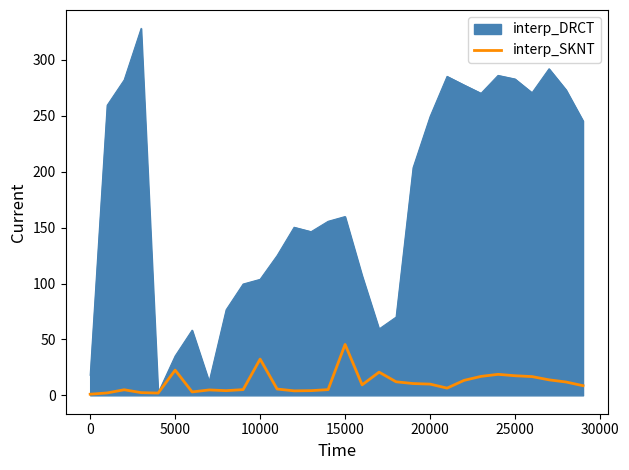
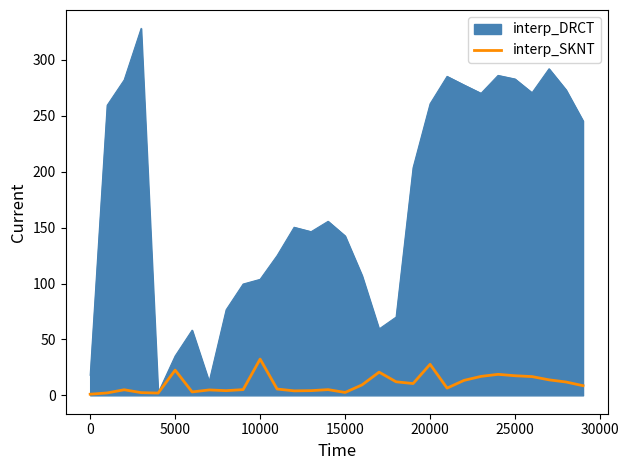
  {
    "interp_DRCT": {
      "0": 18,
      "5000": 35,
      "10000": 104,
-     "15000": 160,
-     "20000": 249,
+     "15000": 143,
+     "20000": 261,
      "25000": 283
    },
    "interp_SKNT": {
      "0": 1,
      "5000": 23,
      "10000": 32,
-     "15000": 46,
-     "20000": 10,
+     "15000": 3,
+     "20000": 28,
      "25000": 18
    }
  }
